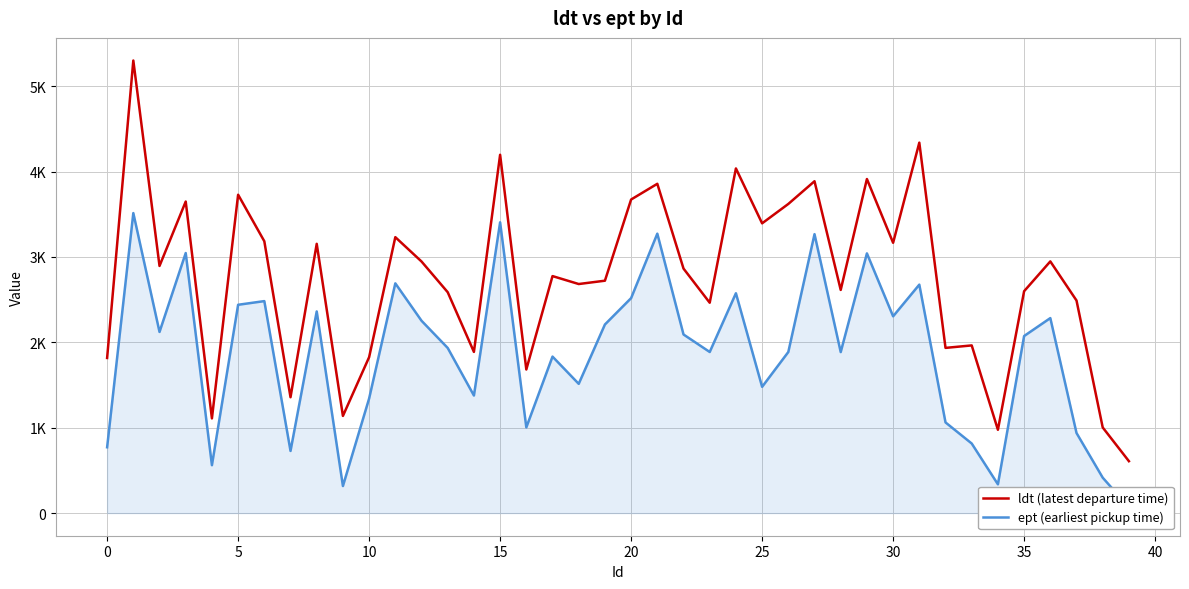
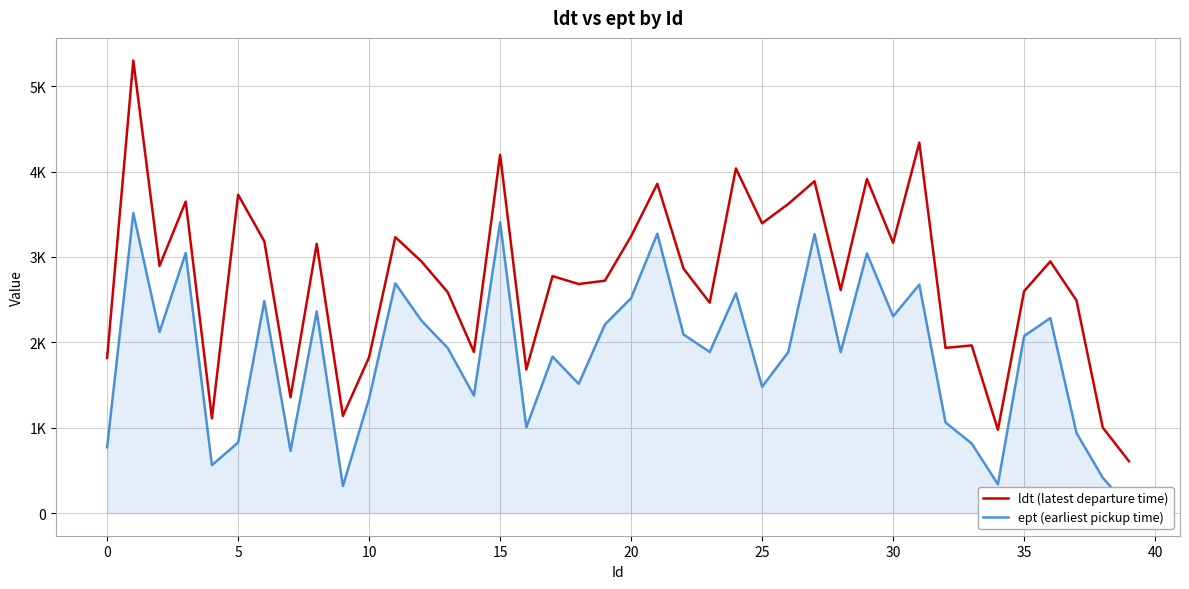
  {
    "ldt (latest departure time)": {
      "0": 1800,
      "5": 3700,
      "10": 1800,
      "15": 4200,
-     "20": 3700,
+     "20": 3200,
      "25": 3400,
      "30": 3200,
      "35": 2600
    },
    "ept (earliest pickup time)": {
      "0": 800,
-     "5": 2400,
+     "5": 800,
      "10": 1300,
      "15": 3400,
      "20": 2500,
      "25": 1500,
      "30": 2300,
      "35": 2100
    }
  }
